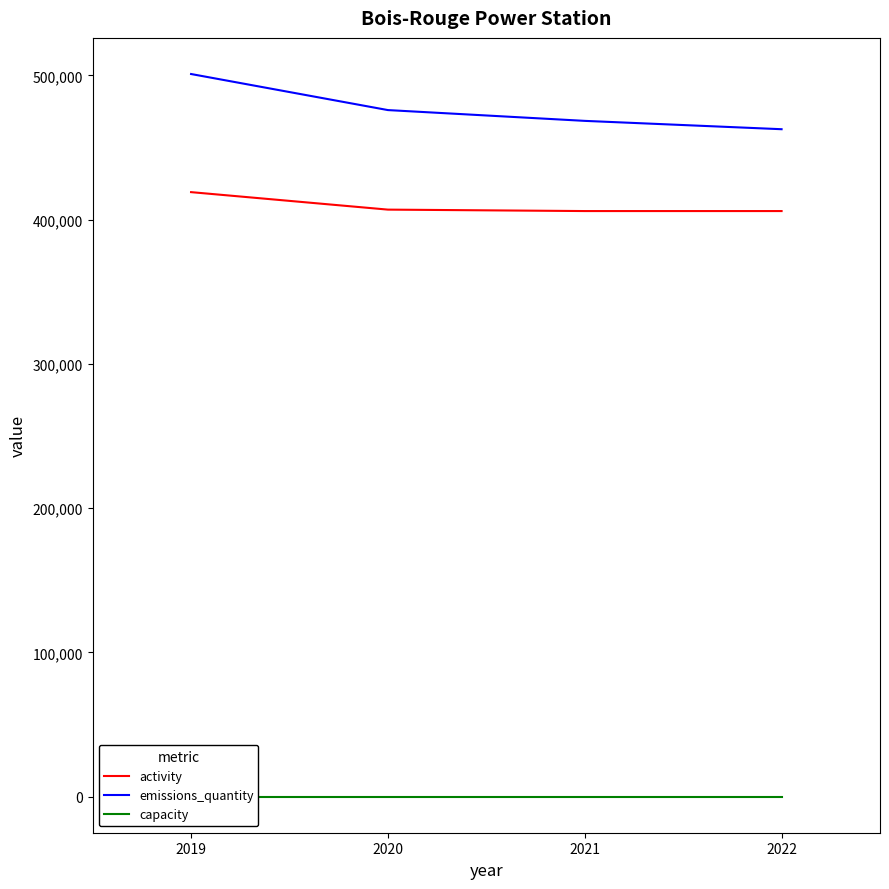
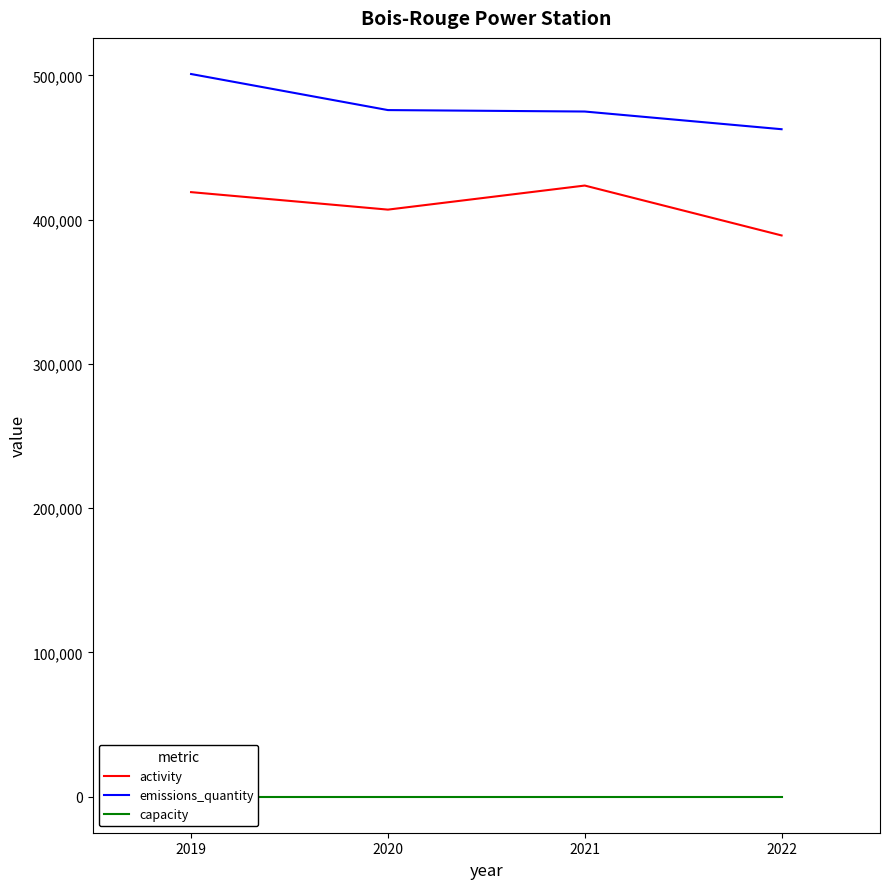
  {
    "activity": {
      "2019": "419,000",
      "2020": "407,000",
-     "2021": "406,000",
-     "2022": "406,000"
+     "2021": "424,000",
+     "2022": "389,000"
    },
    "emissions_quantity": {
      "2019": "501,000",
      "2020": "476,000",
-     "2021": "469,000",
+     "2021": "475,000",
      "2022": "463,000"
    },
    "capacity": {
      "2020": "0",
      "2021": "0",
      "2022": "0"
    }
  }
